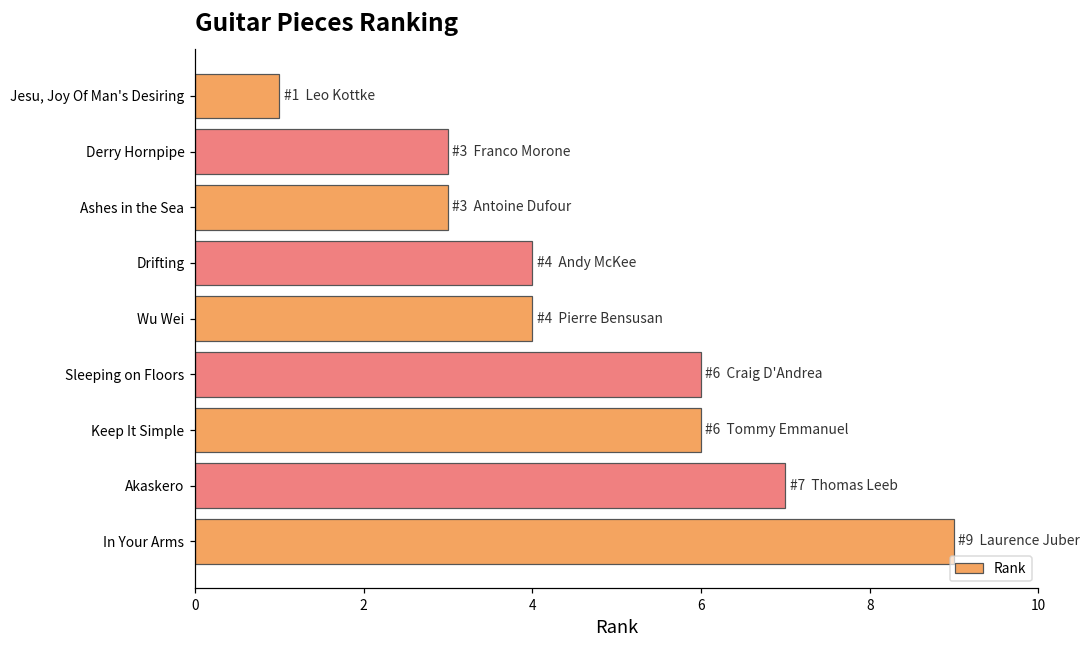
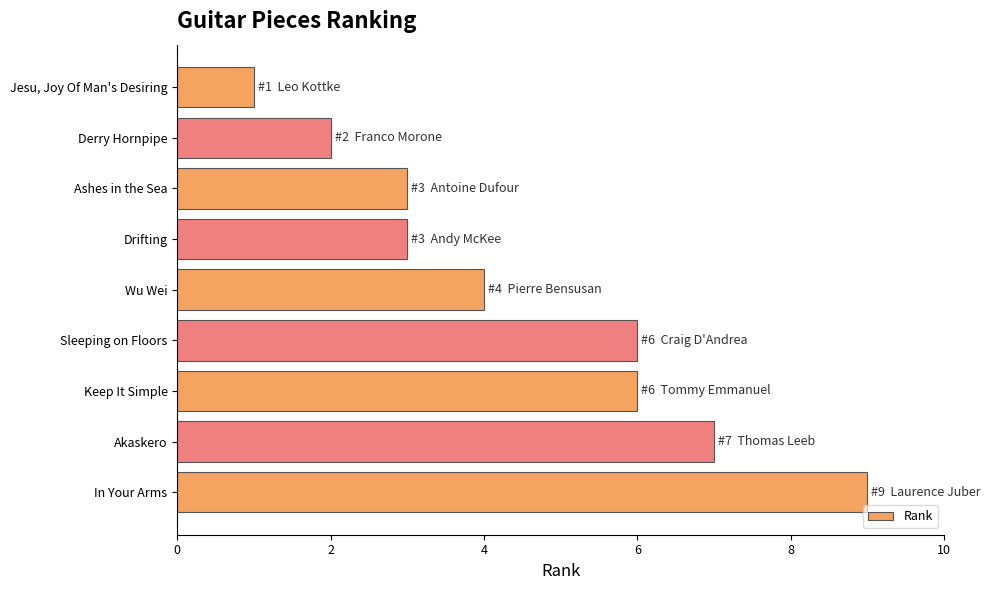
  {
    "Jesu, Joy Of Man's Desiring": 1,
-   "Derry Hornpipe": 3,
+   "Derry Hornpipe": 2,
    "Ashes in the Sea": 3,
-   "Drifting": 4,
+   "Drifting": 3,
    "Wu Wei": 4,
    "Sleeping on Floors": 6,
    "Keep It Simple": 6,
    "Akaskero": 7,
    "In Your Arms": 9
  }
